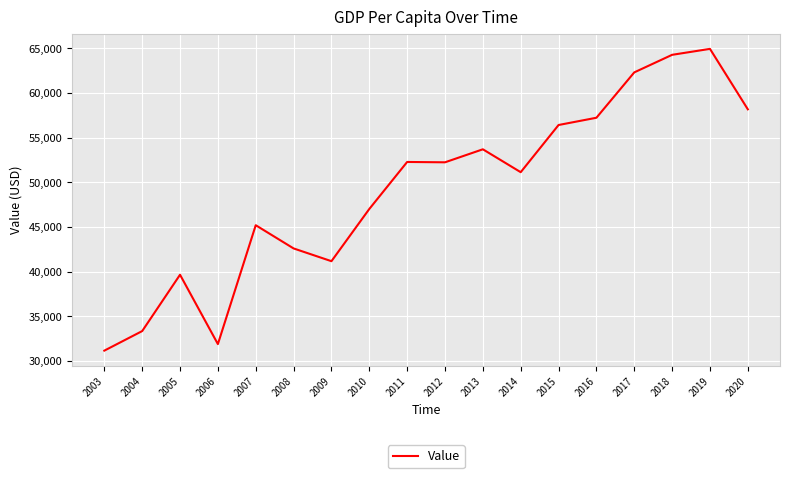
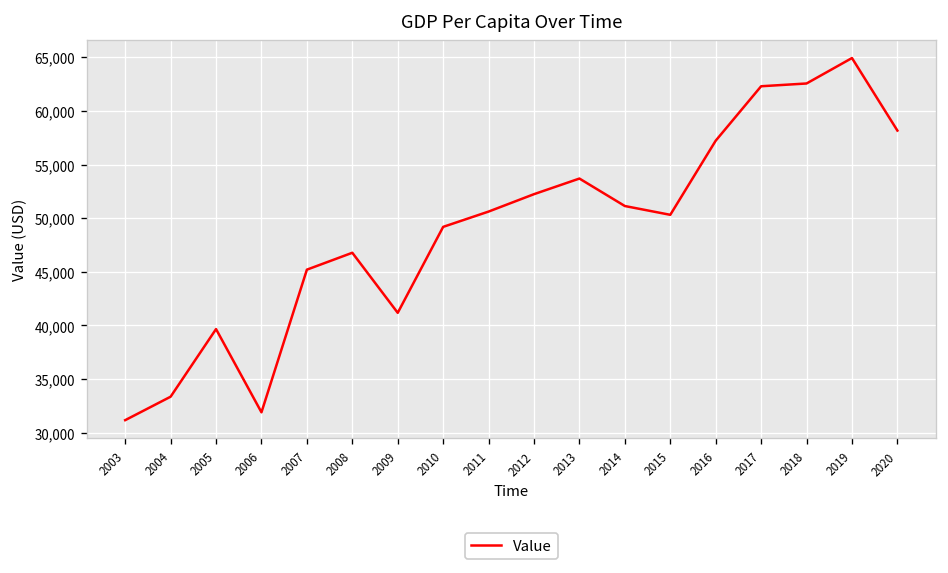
  {
    "2003": "31,000",
    "2004": "33,000",
    "2005": "40,000",
    "2006": "32,000",
    "2007": "45,000",
-   "2008": "43,000",
+   "2008": "47,000",
    "2009": "41,000",
-   "2010": "47,000",
-   "2011": "52,000",
+   "2010": "49,000",
+   "2011": "51,000",
    "2012": "52,000",
    "2013": "54,000",
    "2014": "51,000",
-   "2015": "56,000",
+   "2015": "50,000",
    "2016": "57,000",
    "2017": "62,000",
-   "2018": "64,000",
+   "2018": "63,000",
    "2019": "65,000",
    "2020": "58,000"
  }
